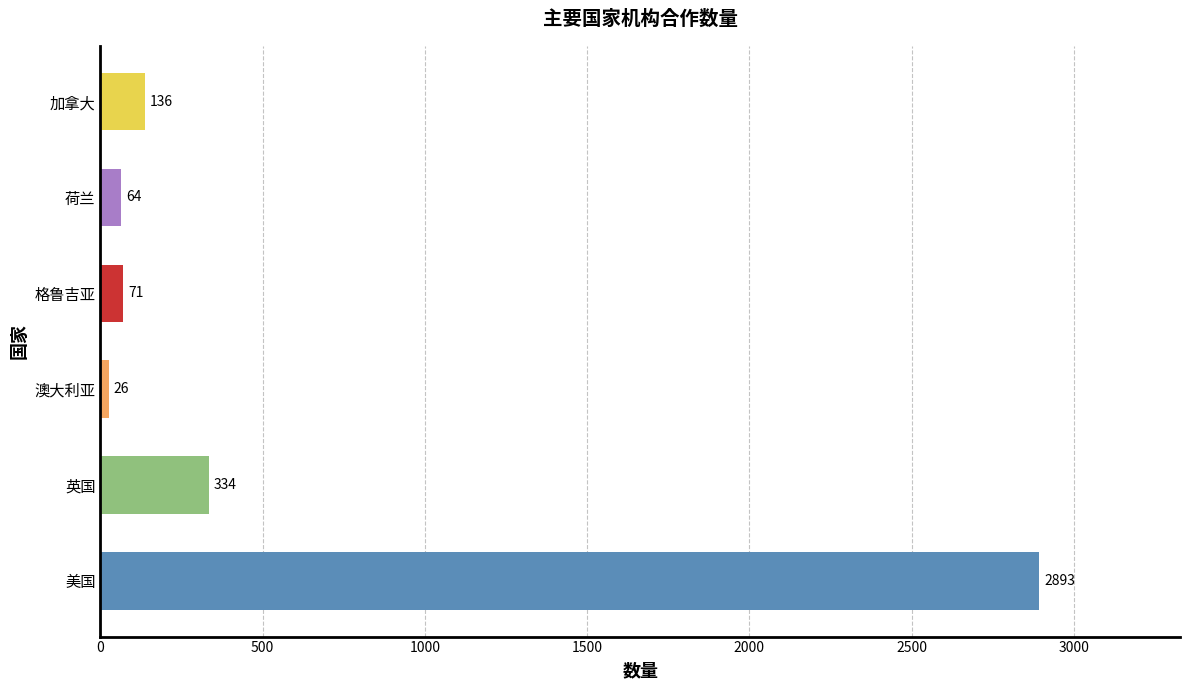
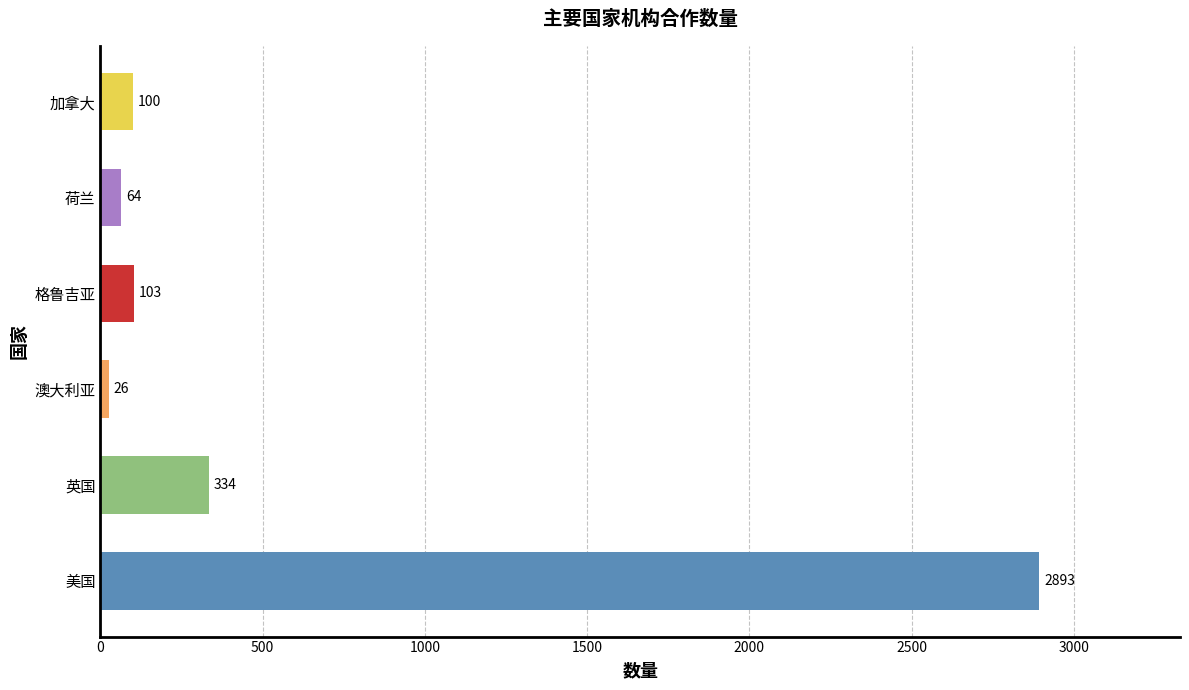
  {
-   "加拿大": 136,
+   "加拿大": 100,
    "荷兰": 64,
-   "格鲁吉亚": 71,
+   "格鲁吉亚": 103,
    "澳大利亚": 26,
    "英国": 334,
    "美国": 2893
  }
